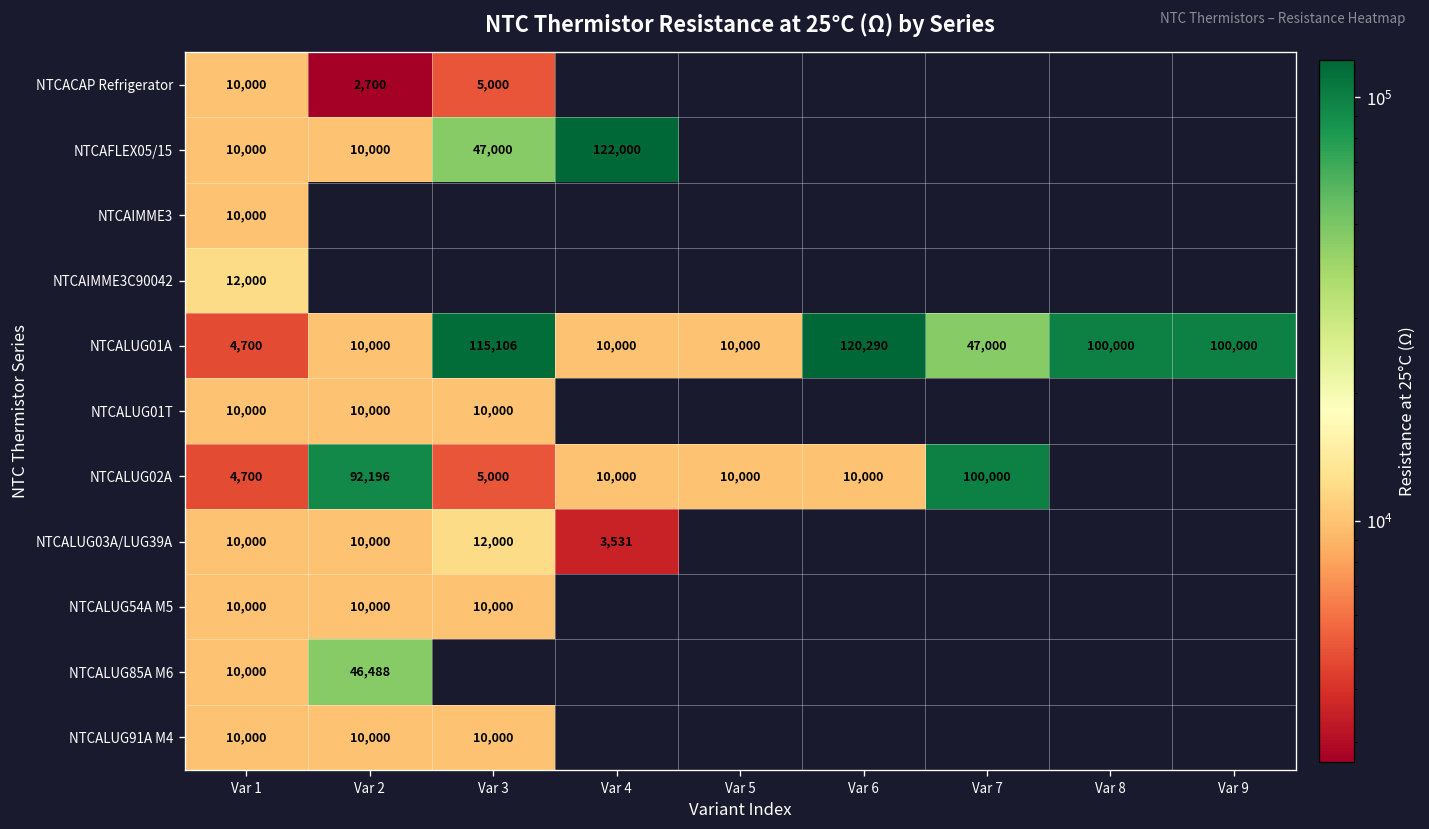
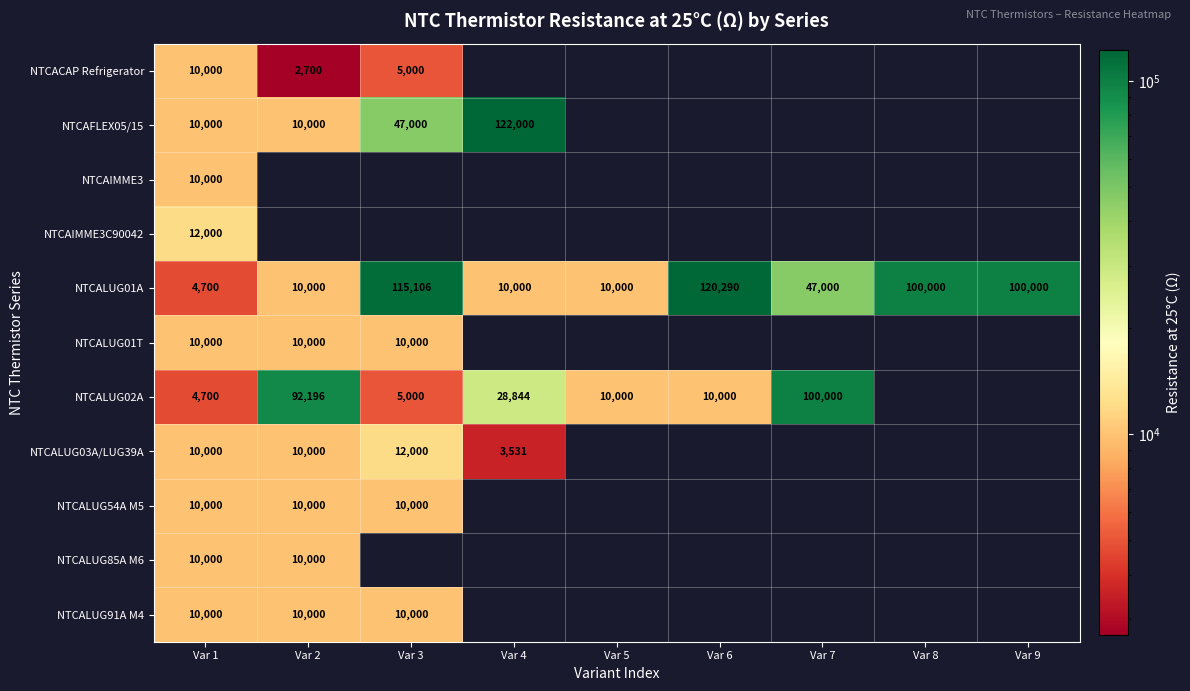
  {
    "NTCACAP Refrigerator": {
      "Var 1": "10,000",
      "Var 2": "2,700",
      "Var 3": "5,000"
    },
    "NTCAFLEX05/15": {
      "Var 1": "10,000",
      "Var 2": "10,000",
      "Var 3": "47,000",
      "Var 4": "122,000"
    },
    "NTCAIMME3": {
      "Var 1": "10,000"
    },
    "NTCAIMME3C90042": {
      "Var 1": "12,000"
    },
    "NTCALUG01A": {
      "Var 1": "4,700",
      "Var 2": "10,000",
      "Var 3": "115,106",
      "Var 4": "10,000",
      "Var 5": "10,000",
      "Var 6": "120,290",
      "Var 7": "47,000",
      "Var 8": "100,000",
      "Var 9": "100,000"
    },
    "NTCALUG01T": {
      "Var 1": "10,000",
      "Var 2": "10,000",
      "Var 3": "10,000"
    },
    "NTCALUG02A": {
      "Var 1": "4,700",
      "Var 2": "92,196",
      "Var 3": "5,000",
-     "Var 4": "10,000",
+     "Var 4": "28,844",
      "Var 5": "10,000",
      "Var 6": "10,000",
      "Var 7": "100,000"
    },
    "NTCALUG03A/LUG39A": {
      "Var 1": "10,000",
      "Var 2": "10,000",
      "Var 3": "12,000",
      "Var 4": "3,531"
    },
    "NTCALUG54A M5": {
      "Var 1": "10,000",
      "Var 2": "10,000",
      "Var 3": "10,000"
    },
    "NTCALUG85A M6": {
      "Var 1": "10,000",
-     "Var 2": "46,488"
+     "Var 2": "10,000"
    },
    "NTCALUG91A M4": {
      "Var 1": "10,000",
      "Var 2": "10,000",
      "Var 3": "10,000"
    }
  }
